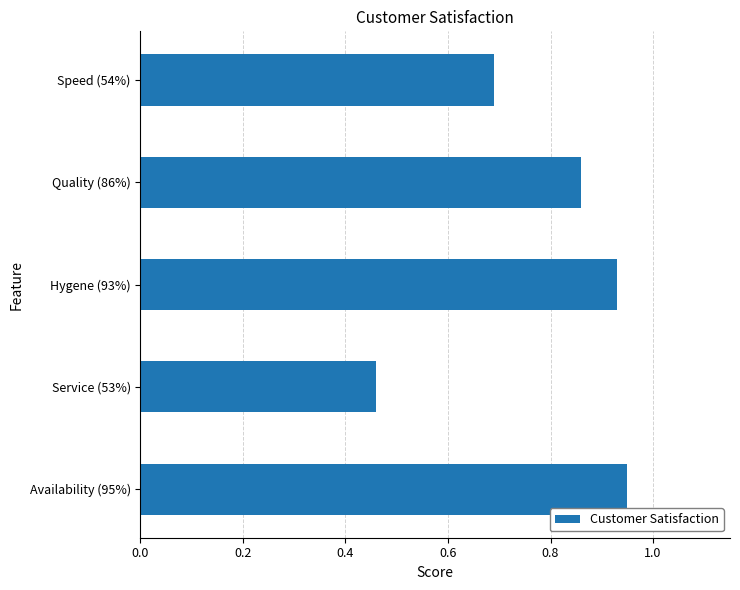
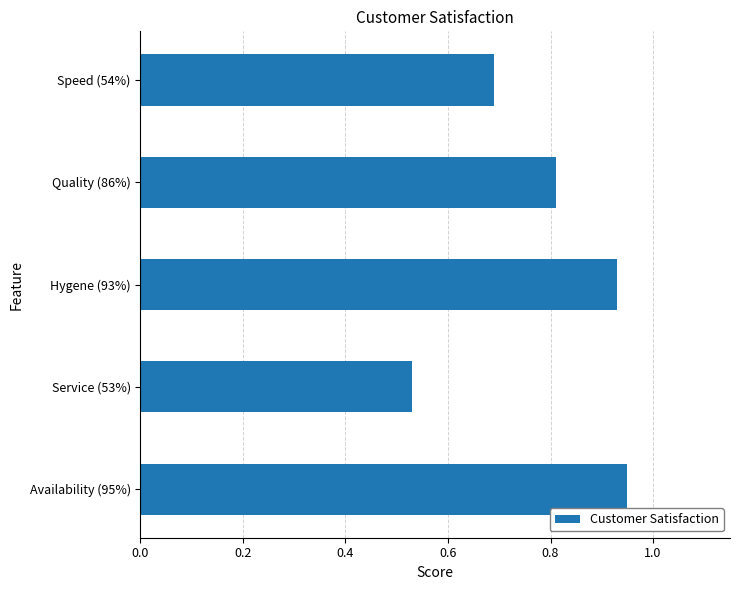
  {
    "Speed (54%)": 0.69,
-   "Quality (86%)": 0.86,
+   "Quality (86%)": 0.81,
    "Hygene (93%)": 0.93,
-   "Service (53%)": 0.46,
+   "Service (53%)": 0.53,
    "Availability (95%)": 0.95
  }
